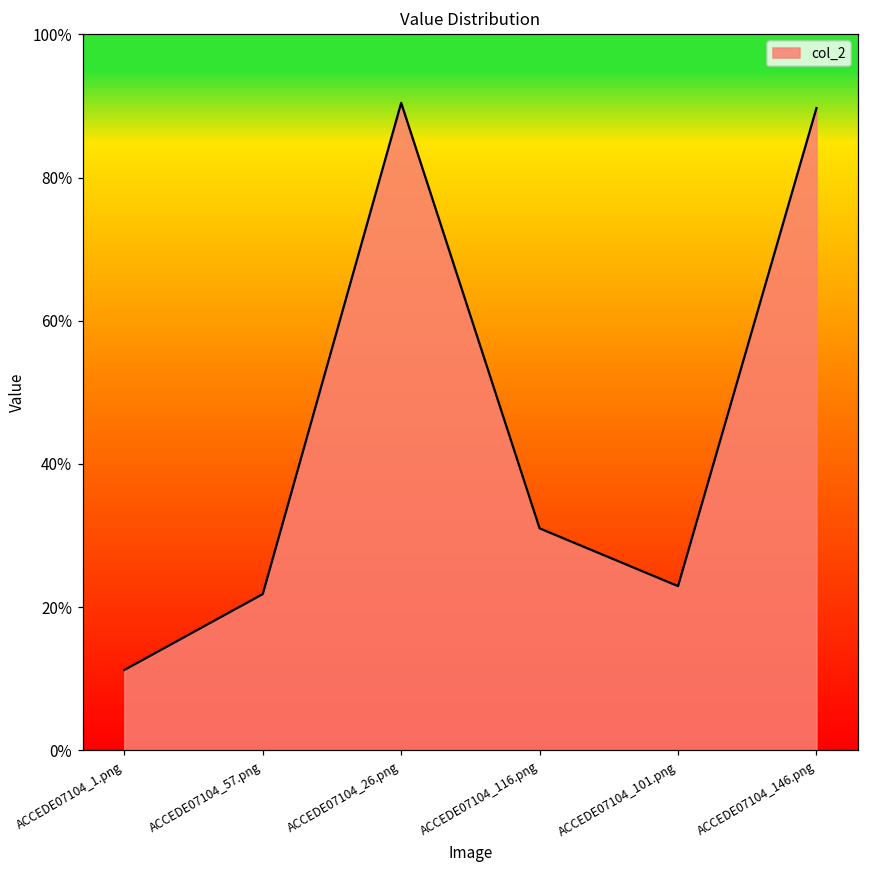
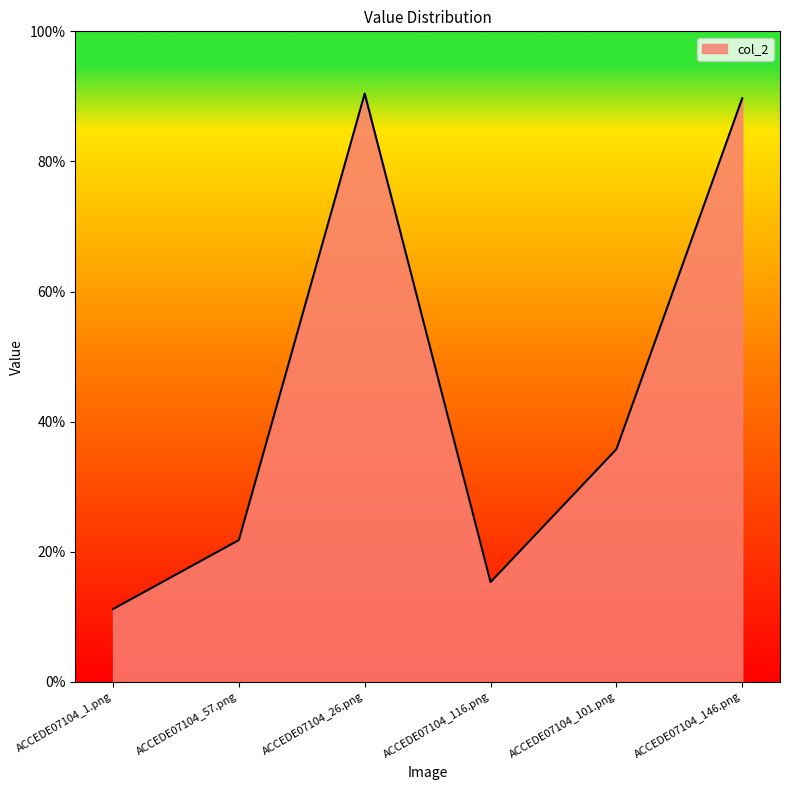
  {
    "ACCEDE07104_1.png": "11%",
    "ACCEDE07104_57.png": "22%",
    "ACCEDE07104_26.png": "90%",
-   "ACCEDE07104_116.png": "31%",
-   "ACCEDE07104_101.png": "23%",
+   "ACCEDE07104_116.png": "15%",
+   "ACCEDE07104_101.png": "36%",
    "ACCEDE07104_146.png": "90%"
  }
